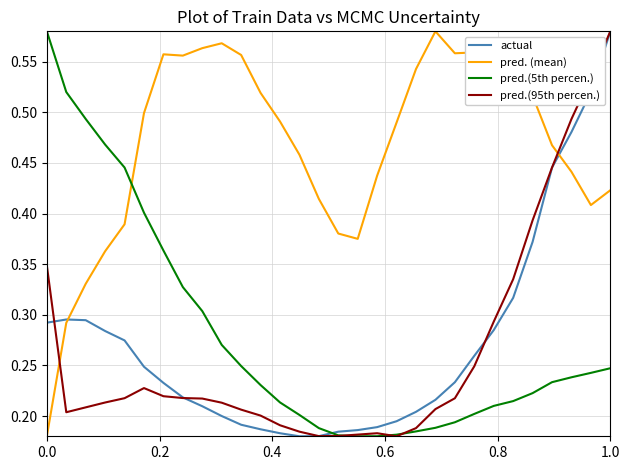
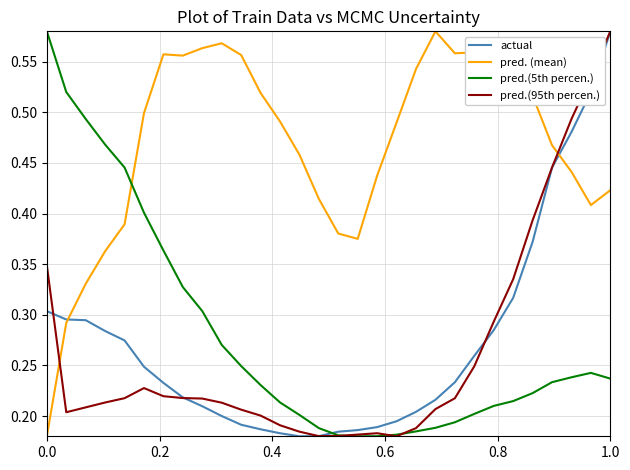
  {
    "actual": {
-     "0.0": 0.292
+     "0.0": 0.304
    },
    "pred. (mean)": {
      "0.0": 0.180,
      "1.0": 0.423
    },
    "pred.(5th percen.)": {
      "0.0": 0.580,
-     "1.0": 0.247
+     "1.0": 0.237
    },
    "pred.(95th percen.)": {
      "0.0": 0.349
    }
  }
